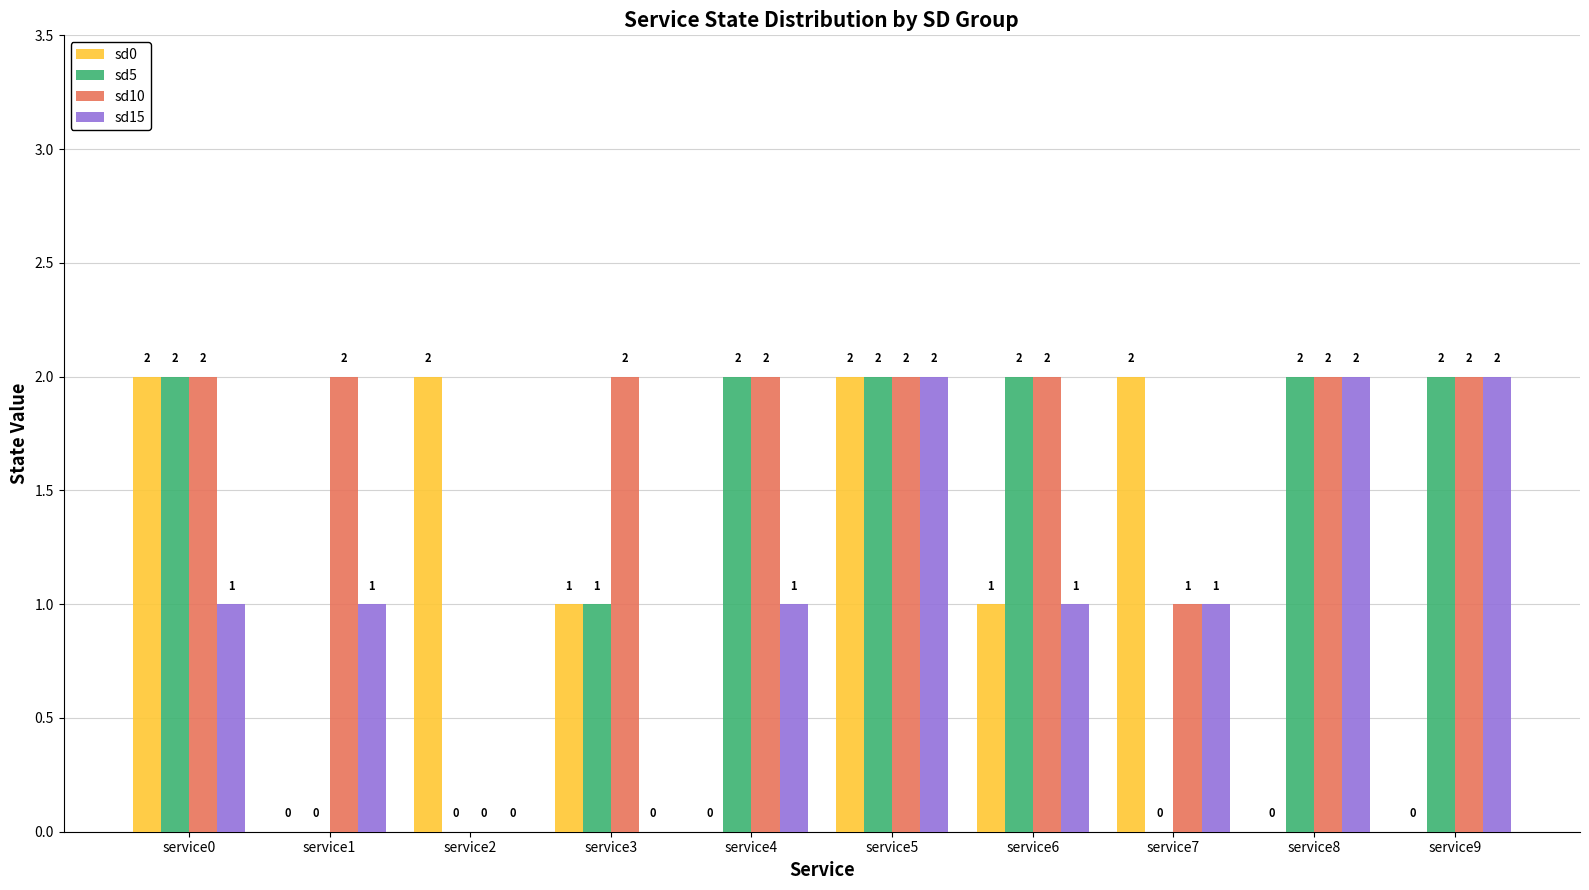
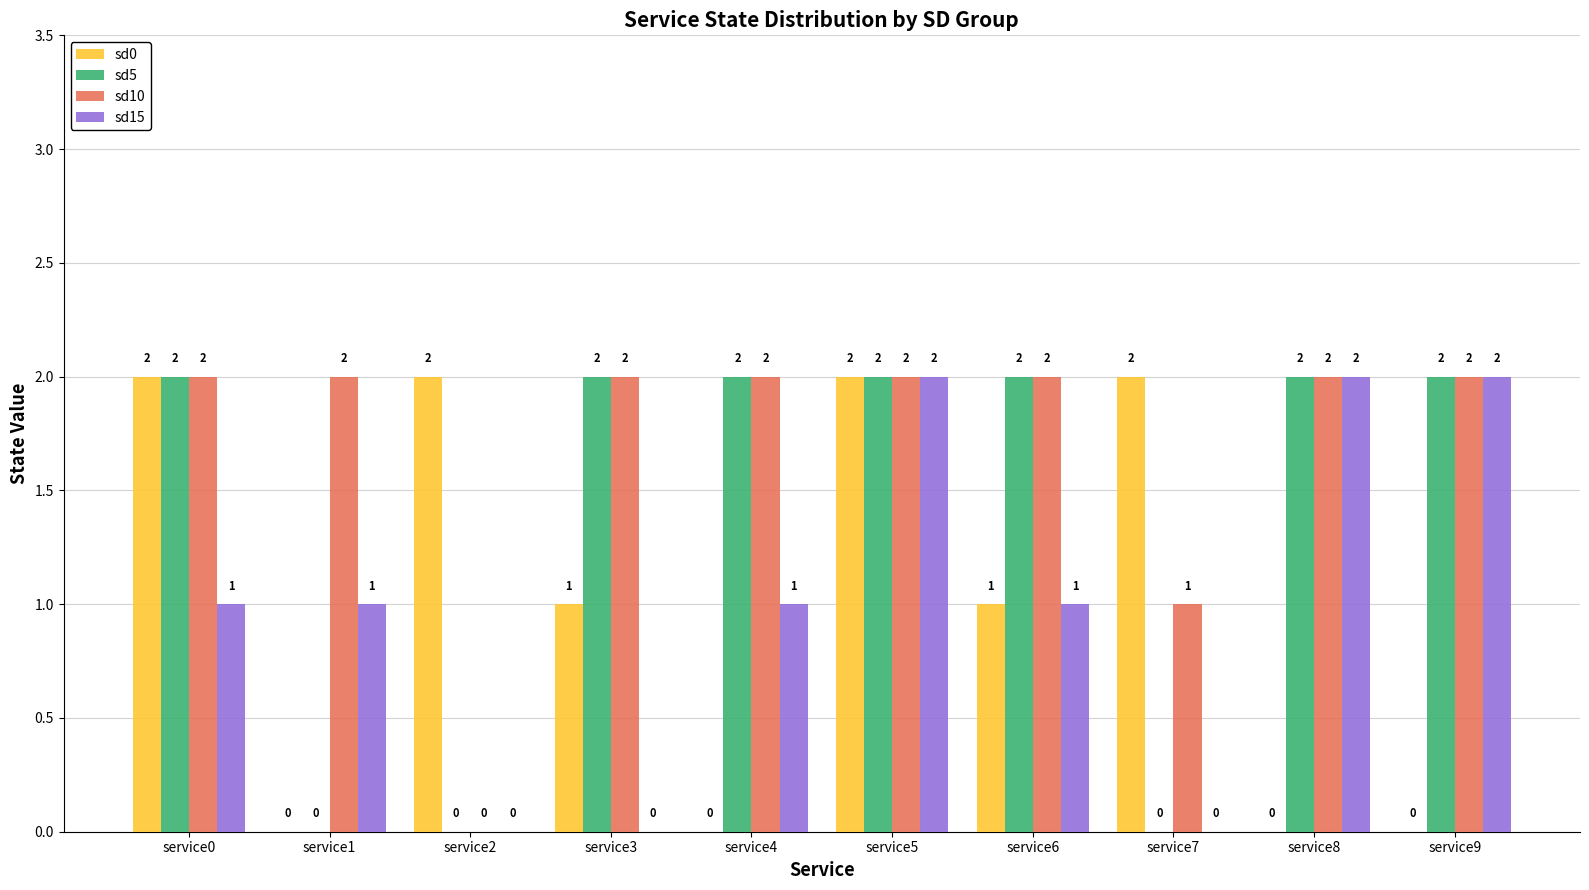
  {
    "sd0": {
      "service0": 2,
      "service1": 0,
      "service2": 2,
      "service3": 1,
      "service4": 0,
      "service5": 2,
      "service6": 1,
      "service7": 2,
      "service8": 0,
      "service9": 0
    },
    "sd5": {
      "service0": 2,
      "service1": 0,
      "service2": 0,
-     "service3": 1,
+     "service3": 2,
      "service4": 2,
      "service5": 2,
      "service6": 2,
      "service7": 0,
      "service8": 2,
      "service9": 2
    },
    "sd10": {
      "service0": 2,
      "service1": 2,
      "service2": 0,
      "service3": 2,
      "service4": 2,
      "service5": 2,
      "service6": 2,
      "service7": 1,
      "service8": 2,
      "service9": 2
    },
    "sd15": {
      "service0": 1,
      "service1": 1,
      "service2": 0,
      "service3": 0,
      "service4": 1,
      "service5": 2,
      "service6": 1,
-     "service7": 1,
+     "service7": 0,
      "service8": 2,
      "service9": 2
    }
  }
